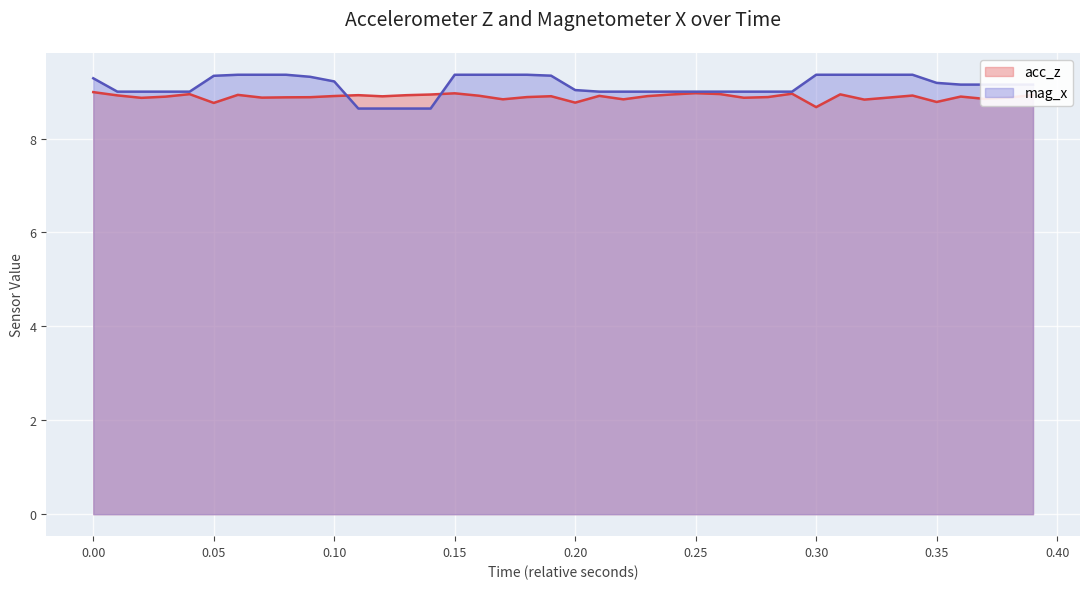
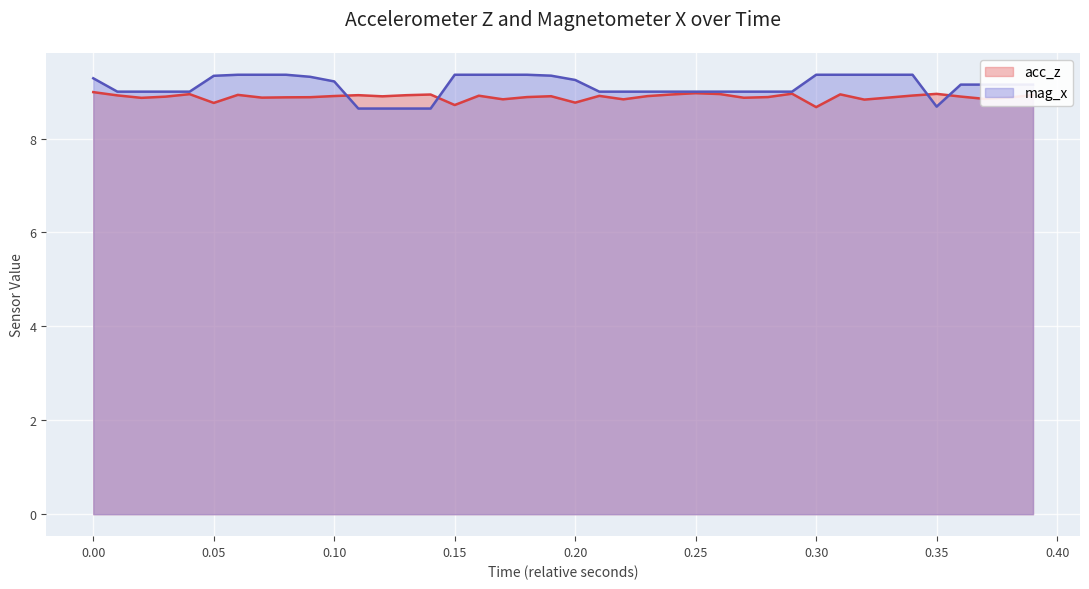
  {
    "acc_z": {
      "0.00": 9.0,
      "0.05": 8.8,
      "0.10": 8.9,
-     "0.15": 9.0,
+     "0.15": 8.7,
      "0.20": 8.8,
      "0.30": 8.7,
-     "0.35": 8.8
+     "0.35": 9.0
    },
    "mag_x": {
      "0.00": 9.3,
      "0.05": 9.3,
      "0.10": 9.2,
      "0.15": 9.4,
-     "0.20": 9.0,
+     "0.20": 9.2,
      "0.30": 9.4,
-     "0.35": 9.2
+     "0.35": 8.7
    }
  }
